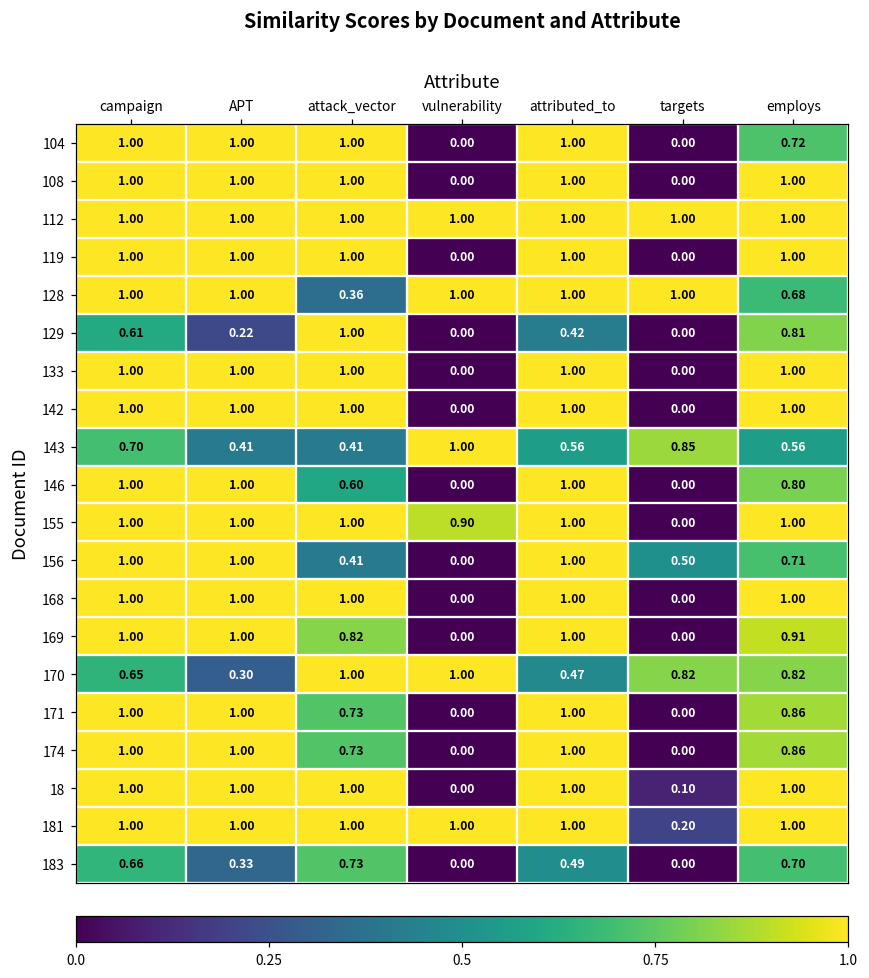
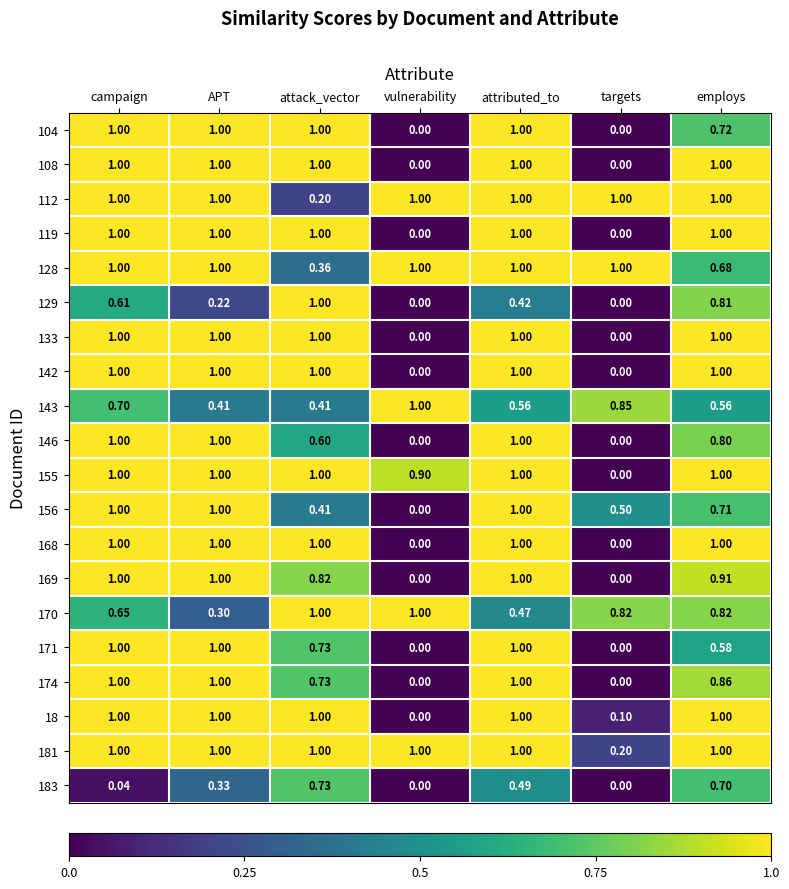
  {
    "104": {
      "campaign": 1.00,
      "APT": 1.00,
      "attack_vector": 1.00,
      "vulnerability": 0.00,
      "attributed_to": 1.00,
      "targets": 0.00,
      "employs": 0.72
    },
    "108": {
      "campaign": 1.00,
      "APT": 1.00,
      "attack_vector": 1.00,
      "vulnerability": 0.00,
      "attributed_to": 1.00,
      "targets": 0.00,
      "employs": 1.00
    },
    "112": {
      "campaign": 1.00,
      "APT": 1.00,
-     "attack_vector": 1.00,
+     "attack_vector": 0.20,
      "vulnerability": 1.00,
      "attributed_to": 1.00,
      "targets": 1.00,
      "employs": 1.00
    },
    "119": {
      "campaign": 1.00,
      "APT": 1.00,
      "attack_vector": 1.00,
      "vulnerability": 0.00,
      "attributed_to": 1.00,
      "targets": 0.00,
      "employs": 1.00
    },
    "128": {
      "campaign": 1.00,
      "APT": 1.00,
      "attack_vector": 0.36,
      "vulnerability": 1.00,
      "attributed_to": 1.00,
      "targets": 1.00,
      "employs": 0.68
    },
    "129": {
      "campaign": 0.61,
      "APT": 0.22,
      "attack_vector": 1.00,
      "vulnerability": 0.00,
      "attributed_to": 0.42,
      "targets": 0.00,
      "employs": 0.81
    },
    "133": {
      "campaign": 1.00,
      "APT": 1.00,
      "attack_vector": 1.00,
      "vulnerability": 0.00,
      "attributed_to": 1.00,
      "targets": 0.00,
      "employs": 1.00
    },
    "142": {
      "campaign": 1.00,
      "APT": 1.00,
      "attack_vector": 1.00,
      "vulnerability": 0.00,
      "attributed_to": 1.00,
      "targets": 0.00,
      "employs": 1.00
    },
    "143": {
      "campaign": 0.70,
      "APT": 0.41,
      "attack_vector": 0.41,
      "vulnerability": 1.00,
      "attributed_to": 0.56,
      "targets": 0.85,
      "employs": 0.56
    },
    "146": {
      "campaign": 1.00,
      "APT": 1.00,
      "attack_vector": 0.60,
      "vulnerability": 0.00,
      "attributed_to": 1.00,
      "targets": 0.00,
      "employs": 0.80
    },
    "155": {
      "campaign": 1.00,
      "APT": 1.00,
      "attack_vector": 1.00,
      "vulnerability": 0.90,
      "attributed_to": 1.00,
      "targets": 0.00,
      "employs": 1.00
    },
    "156": {
      "campaign": 1.00,
      "APT": 1.00,
      "attack_vector": 0.41,
      "vulnerability": 0.00,
      "attributed_to": 1.00,
      "targets": 0.50,
      "employs": 0.71
    },
    "168": {
      "campaign": 1.00,
      "APT": 1.00,
      "attack_vector": 1.00,
      "vulnerability": 0.00,
      "attributed_to": 1.00,
      "targets": 0.00,
      "employs": 1.00
    },
    "169": {
      "campaign": 1.00,
      "APT": 1.00,
      "attack_vector": 0.82,
      "vulnerability": 0.00,
      "attributed_to": 1.00,
      "targets": 0.00,
      "employs": 0.91
    },
    "170": {
      "campaign": 0.65,
      "APT": 0.30,
      "attack_vector": 1.00,
      "vulnerability": 1.00,
      "attributed_to": 0.47,
      "targets": 0.82,
      "employs": 0.82
    },
    "171": {
      "campaign": 1.00,
      "APT": 1.00,
      "attack_vector": 0.73,
      "vulnerability": 0.00,
      "attributed_to": 1.00,
      "targets": 0.00,
-     "employs": 0.86
+     "employs": 0.58
    },
    "174": {
      "campaign": 1.00,
      "APT": 1.00,
      "attack_vector": 0.73,
      "vulnerability": 0.00,
      "attributed_to": 1.00,
      "targets": 0.00,
      "employs": 0.86
    },
    "18": {
      "campaign": 1.00,
      "APT": 1.00,
      "attack_vector": 1.00,
      "vulnerability": 0.00,
      "attributed_to": 1.00,
      "targets": 0.10,
      "employs": 1.00
    },
    "181": {
      "campaign": 1.00,
      "APT": 1.00,
      "attack_vector": 1.00,
      "vulnerability": 1.00,
      "attributed_to": 1.00,
      "targets": 0.20,
      "employs": 1.00
    },
    "183": {
-     "campaign": 0.66,
+     "campaign": 0.04,
      "APT": 0.33,
      "attack_vector": 0.73,
      "vulnerability": 0.00,
      "attributed_to": 0.49,
      "targets": 0.00,
      "employs": 0.70
    }
  }
